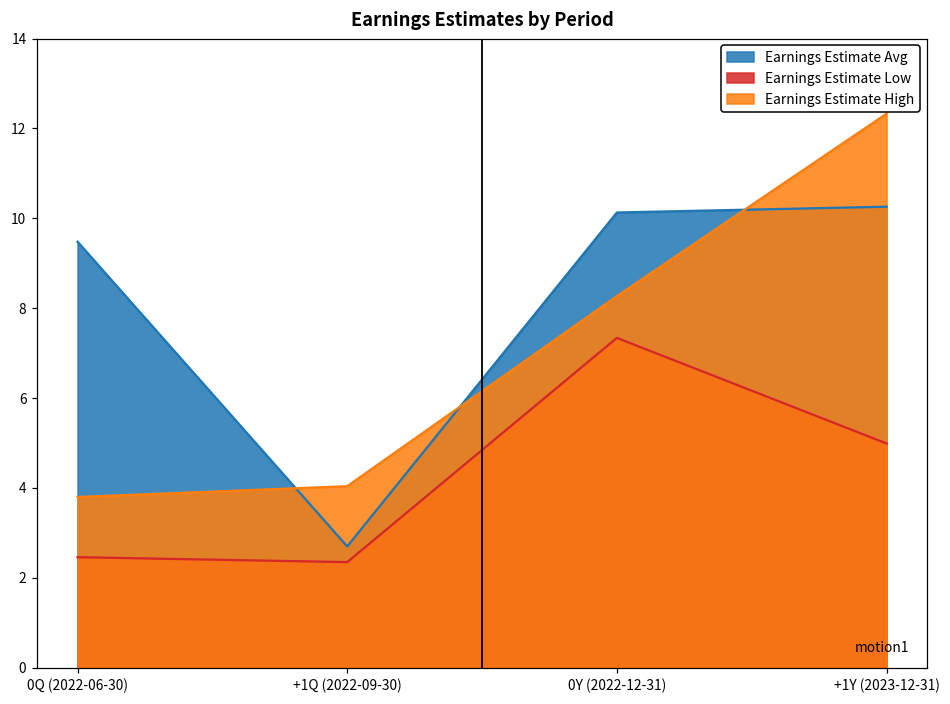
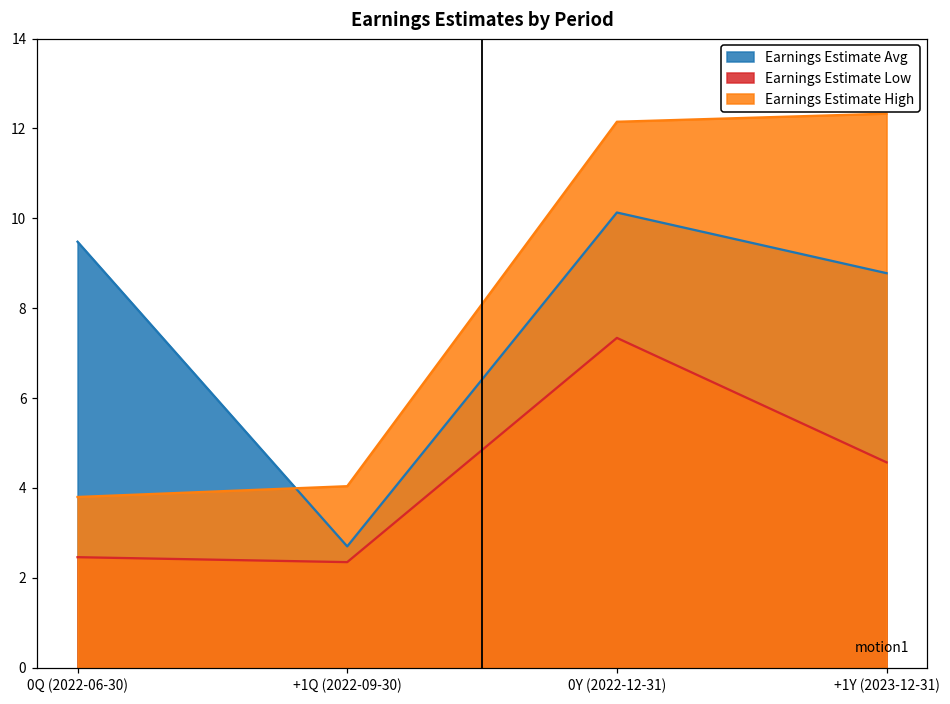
  {
    "Earnings Estimate Avg": {
      "0Q (2022-06-30)": 9.5,
      "+1Q (2022-09-30)": 2.7,
      "0Y (2022-12-31)": 10.1,
-     "+1Y (2023-12-31)": 10.3
+     "+1Y (2023-12-31)": 8.8
    },
    "Earnings Estimate Low": {
      "0Q (2022-06-30)": 2.5,
      "+1Q (2022-09-30)": 2.4,
      "0Y (2022-12-31)": 7.3,
-     "+1Y (2023-12-31)": 5.0
+     "+1Y (2023-12-31)": 4.6
    },
    "Earnings Estimate High": {
      "0Q (2022-06-30)": 3.8,
      "+1Q (2022-09-30)": 4.0,
-     "0Y (2022-12-31)": 8.3,
+     "0Y (2022-12-31)": 12.2,
      "+1Y (2023-12-31)": 12.3
    }
  }
